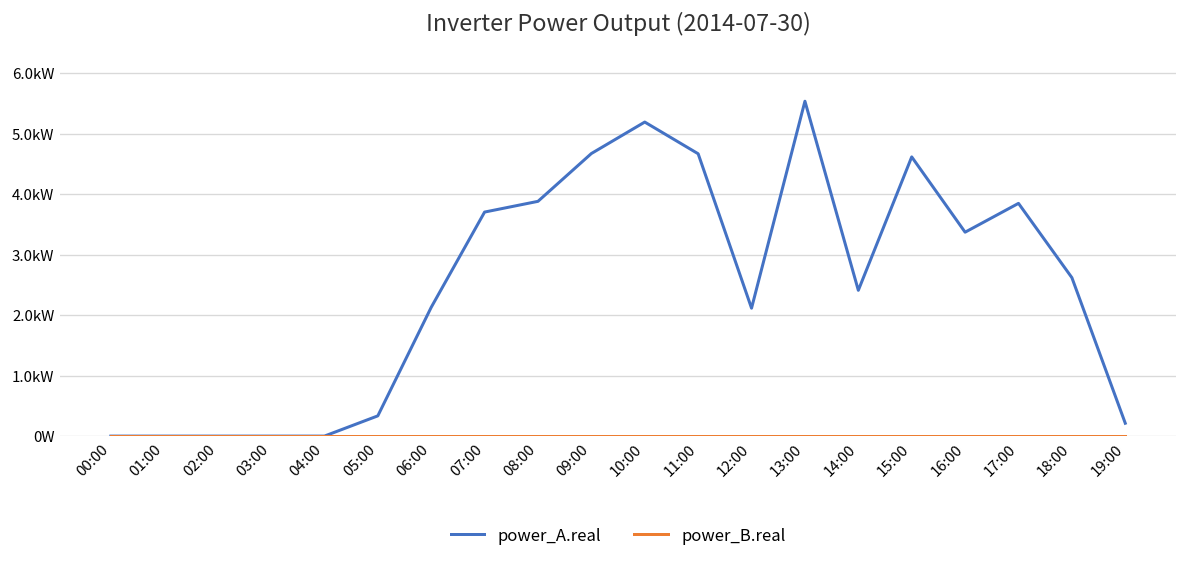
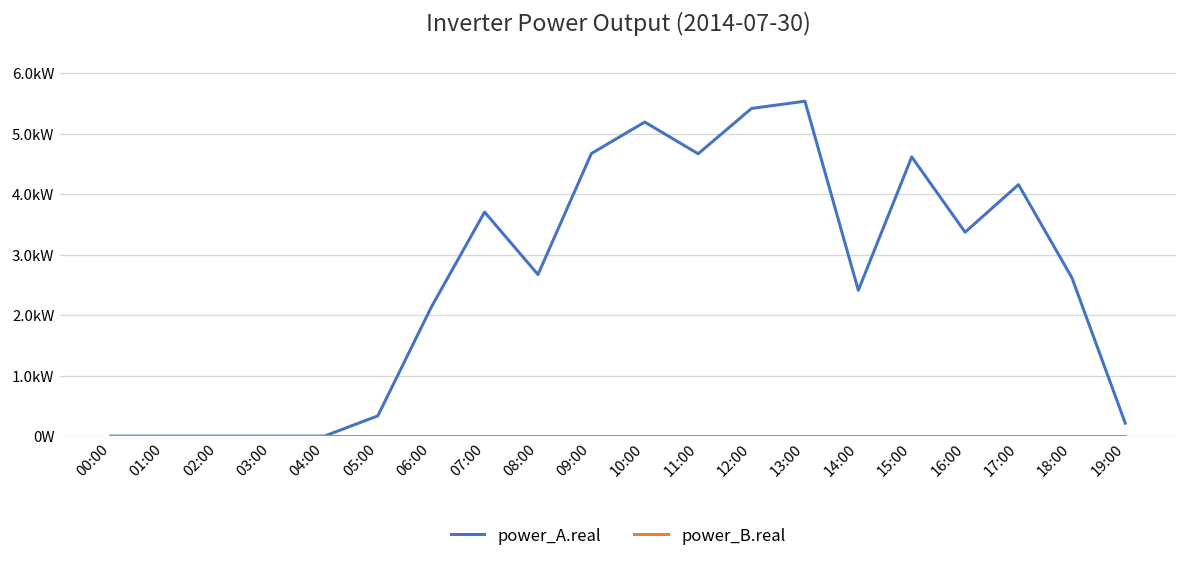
  {
    "power_A.real": {
      "05:00": "0.3kW",
      "06:00": "2.1kW",
      "07:00": "3.7kW",
-     "08:00": "3.9kW",
+     "08:00": "2.7kW",
      "09:00": "4.7kW",
      "10:00": "5.2kW",
      "11:00": "4.7kW",
-     "12:00": "2.1kW",
+     "12:00": "5.4kW",
      "13:00": "5.5kW",
      "14:00": "2.4kW",
      "15:00": "4.6kW",
      "16:00": "3.4kW",
-     "17:00": "3.8kW",
+     "17:00": "4.2kW",
      "18:00": "2.6kW",
      "19:00": "0.2kW"
    },
    "power_B.real": {
      "05:00": "0.0kW",
      "06:00": "0.0kW",
      "07:00": "0.0kW",
      "08:00": "0.0kW",
      "09:00": "0.0kW",
      "10:00": "0.0kW",
      "11:00": "0.0kW",
      "12:00": "0.0kW",
      "13:00": "0.0kW",
      "14:00": "0.0kW",
      "15:00": "0.0kW",
      "16:00": "0.0kW",
      "17:00": "0.0kW",
      "18:00": "0.0kW",
      "19:00": "0.0kW"
    }
  }
